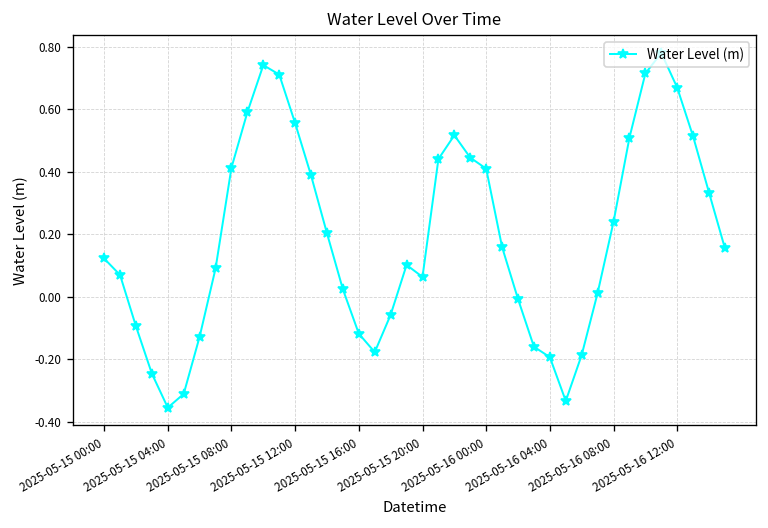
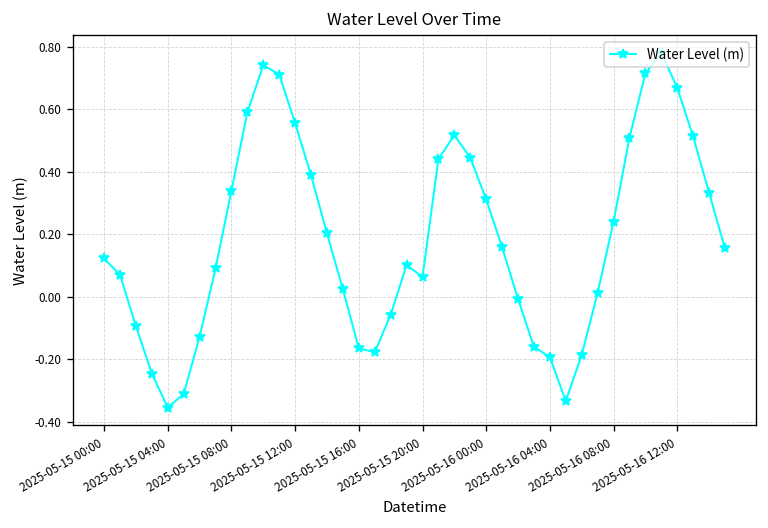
  {
    "2025-05-15 00:00": 0.12,
    "2025-05-15 04:00": -0.35,
-   "2025-05-15 08:00": 0.41,
+   "2025-05-15 08:00": 0.34,
    "2025-05-15 12:00": 0.56,
-   "2025-05-15 16:00": -0.12,
+   "2025-05-15 16:00": -0.16,
    "2025-05-15 20:00": 0.06,
-   "2025-05-16 00:00": 0.41,
+   "2025-05-16 00:00": 0.31,
    "2025-05-16 04:00": -0.19,
    "2025-05-16 08:00": 0.24,
    "2025-05-16 12:00": 0.67
  }
